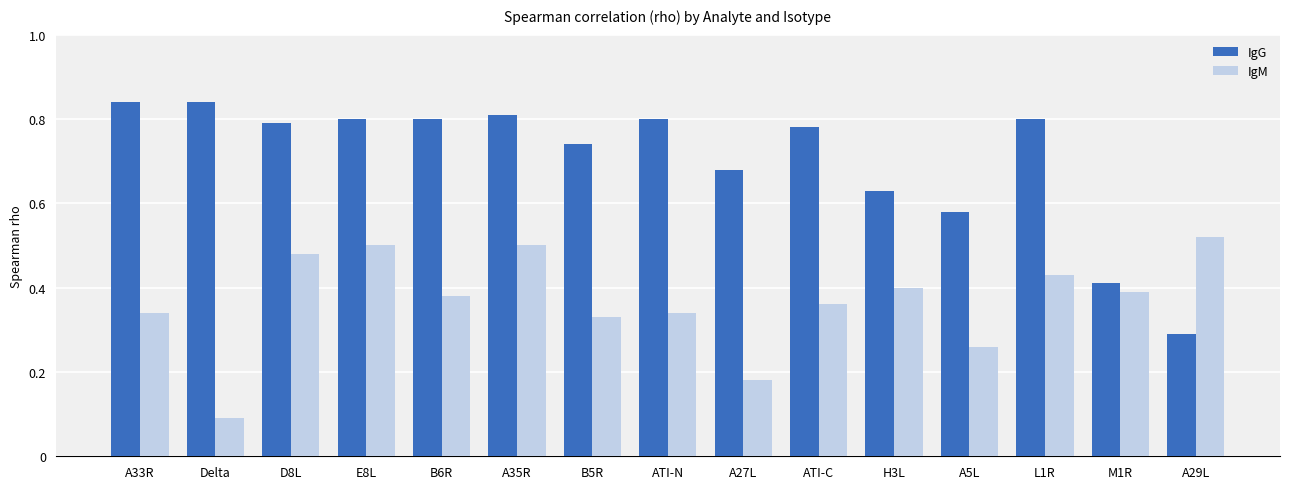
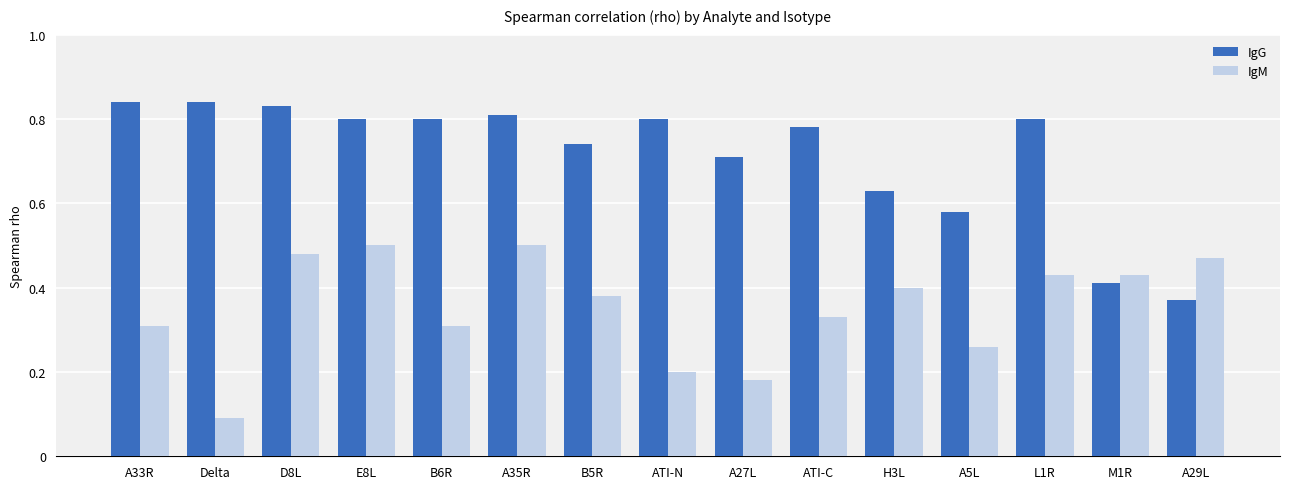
  {
    "IgG": {
      "A33R": 0.84,
      "Delta": 0.84,
-     "D8L": 0.79,
+     "D8L": 0.83,
      "E8L": 0.80,
      "B6R": 0.80,
      "A35R": 0.81,
      "B5R": 0.74,
      "ATI-N": 0.80,
-     "A27L": 0.68,
+     "A27L": 0.71,
      "ATI-C": 0.78,
      "H3L": 0.63,
      "A5L": 0.58,
      "L1R": 0.80,
      "M1R": 0.41,
-     "A29L": 0.29
+     "A29L": 0.37
    },
    "IgM": {
-     "A33R": 0.34,
+     "A33R": 0.31,
      "Delta": 0.09,
      "D8L": 0.48,
      "E8L": 0.50,
-     "B6R": 0.38,
+     "B6R": 0.31,
      "A35R": 0.50,
-     "B5R": 0.33,
-     "ATI-N": 0.34,
+     "B5R": 0.38,
+     "ATI-N": 0.20,
      "A27L": 0.18,
-     "ATI-C": 0.36,
+     "ATI-C": 0.33,
      "H3L": 0.40,
      "A5L": 0.26,
      "L1R": 0.43,
-     "M1R": 0.39,
-     "A29L": 0.52
+     "M1R": 0.43,
+     "A29L": 0.47
    }
  }
